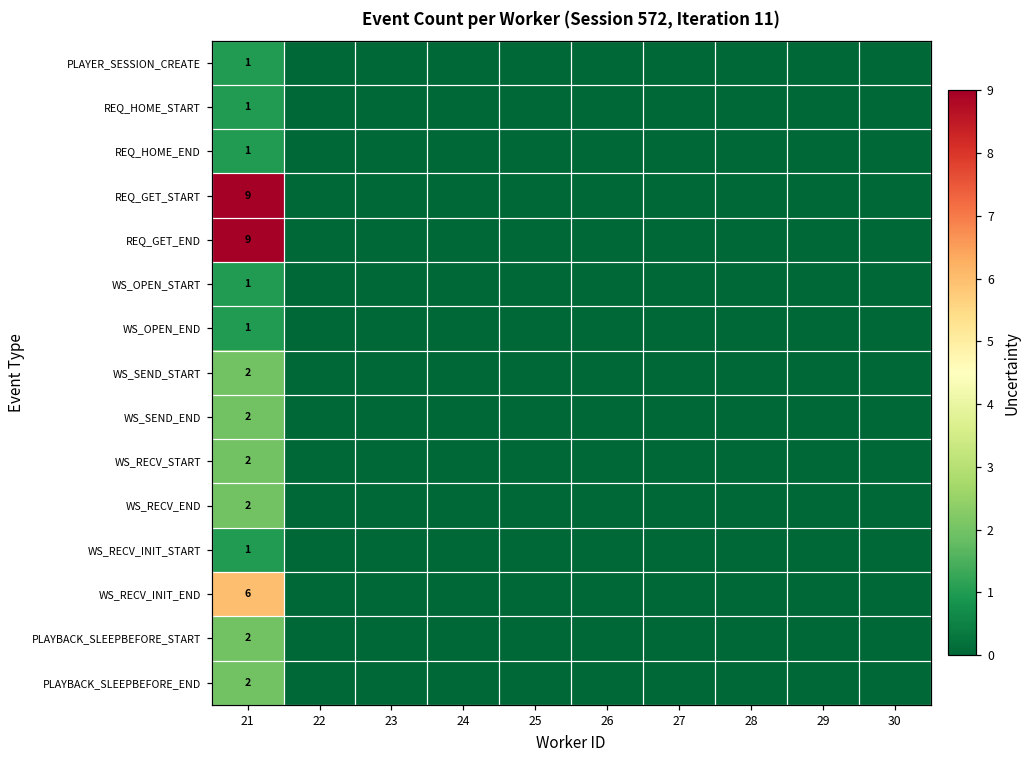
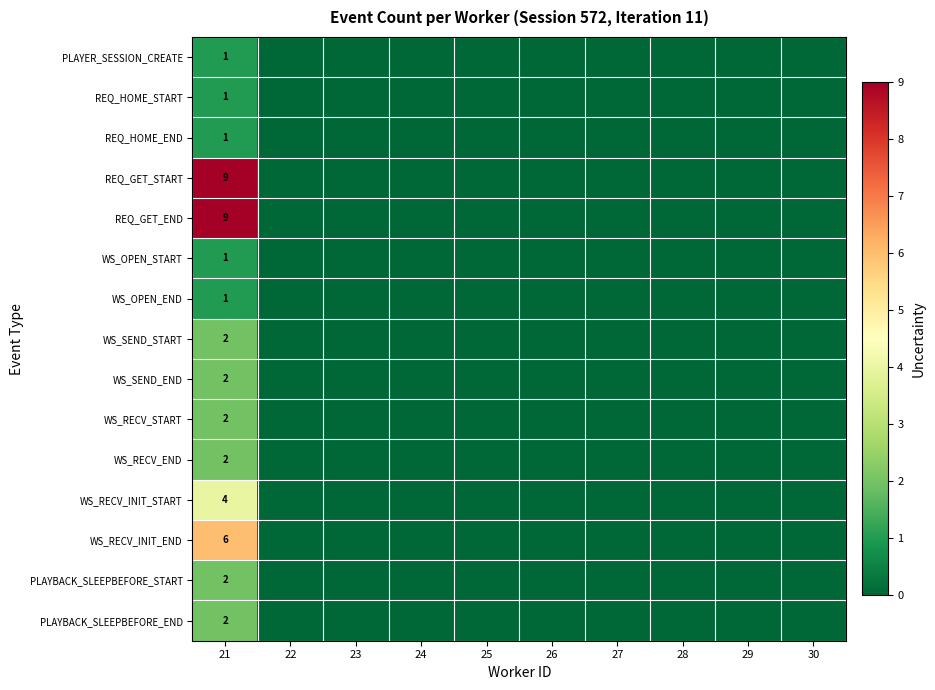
  {
    "PLAYER_SESSION_CREATE": {
      "21": 1
    },
    "REQ_HOME_START": {
      "21": 1
    },
    "REQ_HOME_END": {
      "21": 1
    },
    "REQ_GET_START": {
      "21": 9
    },
    "REQ_GET_END": {
      "21": 9
    },
    "WS_OPEN_START": {
      "21": 1
    },
    "WS_OPEN_END": {
      "21": 1
    },
    "WS_SEND_START": {
      "21": 2
    },
    "WS_SEND_END": {
      "21": 2
    },
    "WS_RECV_START": {
      "21": 2
    },
    "WS_RECV_END": {
      "21": 2
    },
    "WS_RECV_INIT_START": {
-     "21": 1
+     "21": 4
    },
    "WS_RECV_INIT_END": {
      "21": 6
    },
    "PLAYBACK_SLEEPBEFORE_START": {
      "21": 2
    },
    "PLAYBACK_SLEEPBEFORE_END": {
      "21": 2
    }
  }
